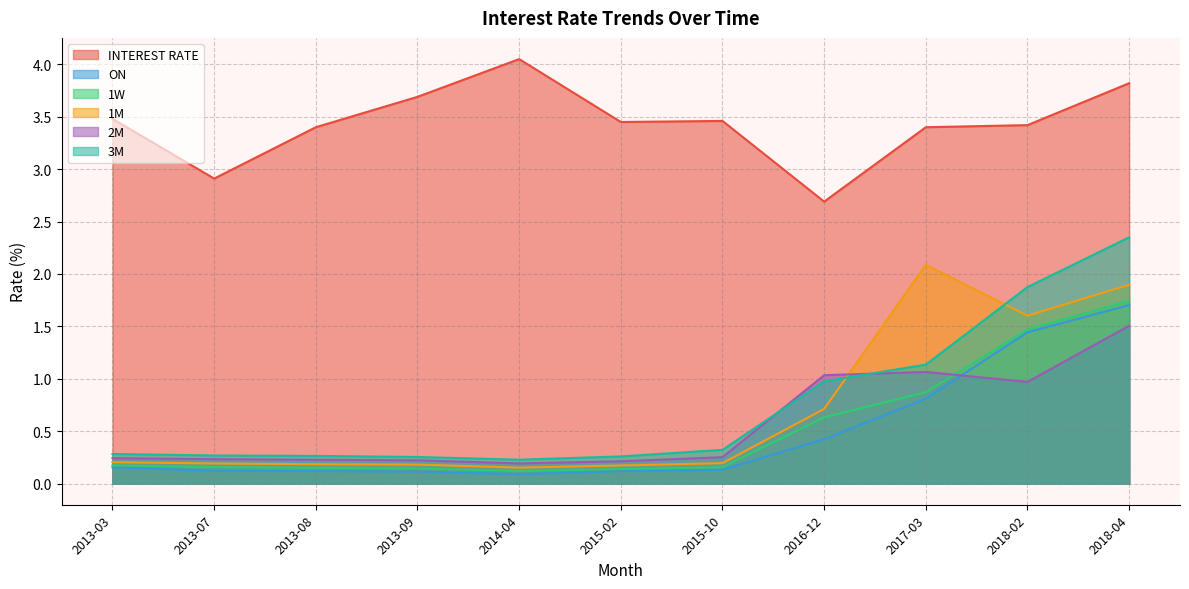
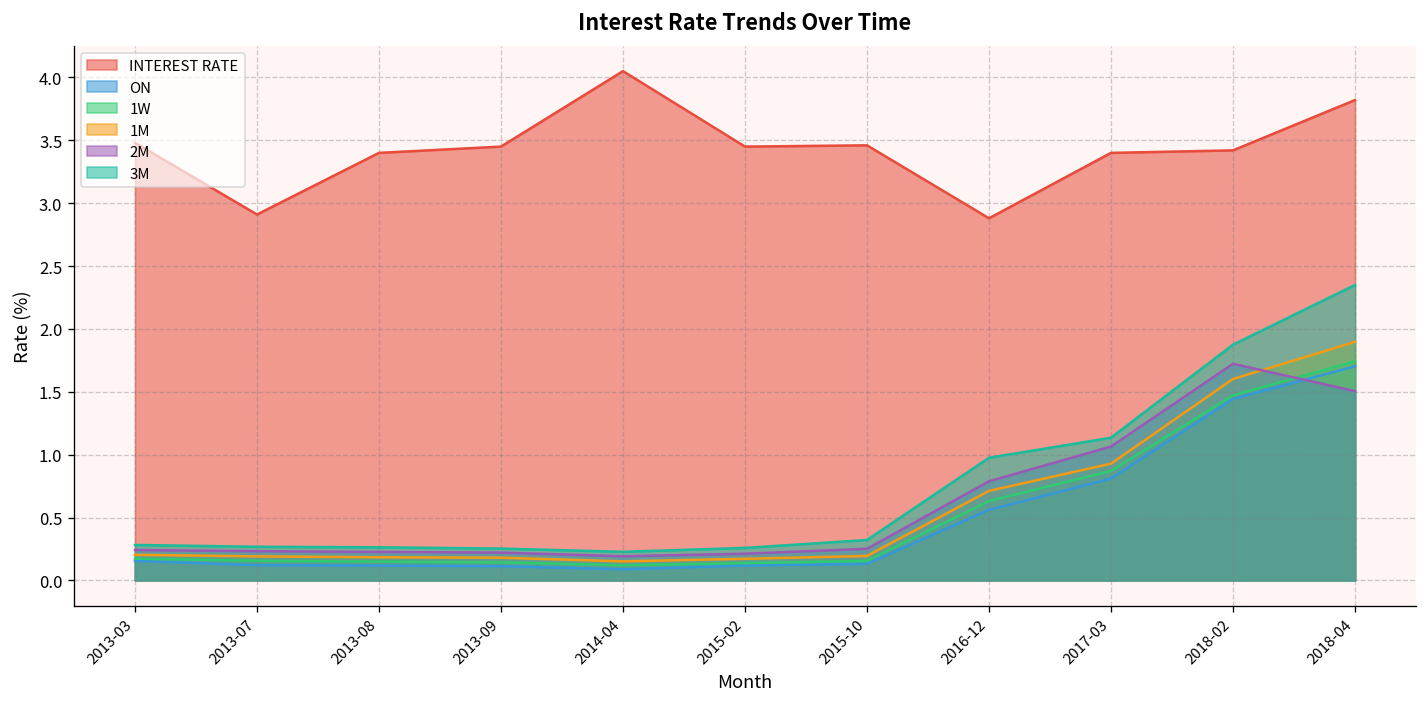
  {
    "INTEREST RATE": {
      "2013-07": 2.91,
      "2013-08": 3.40,
-     "2013-09": 3.69,
+     "2013-09": 3.45,
      "2014-04": 4.05,
      "2015-02": 3.45,
      "2015-10": 3.46,
-     "2016-12": 2.69,
+     "2016-12": 2.88,
      "2017-03": 3.40,
      "2018-02": 3.42,
      "2018-04": 3.82
    },
    "ON": {
      "2013-07": 0.12,
      "2013-08": 0.12,
      "2013-09": 0.11,
      "2014-04": 0.09,
-     "2016-12": 0.42,
+     "2016-12": 0.56,
      "2017-03": 0.81,
      "2018-02": 1.44,
      "2018-04": 1.70
    },
    "1M": {
      "2013-03": 0.20,
      "2013-07": 0.19,
      "2013-08": 0.18,
      "2013-09": 0.18,
      "2014-04": 0.15,
      "2015-02": 0.17,
      "2015-10": 0.19,
      "2016-12": 0.71,
-     "2017-03": 2.09,
+     "2017-03": 0.93,
      "2018-02": 1.60,
      "2018-04": 1.90
    },
    "2M": {
      "2013-03": 0.24,
      "2013-07": 0.23,
      "2013-08": 0.23,
      "2013-09": 0.22,
      "2014-04": 0.19,
      "2015-02": 0.21,
      "2015-10": 0.25,
-     "2016-12": 1.03,
+     "2016-12": 0.79,
      "2017-03": 1.06,
-     "2018-02": 0.97,
+     "2018-02": 1.72,
      "2018-04": 1.51
    }
  }
